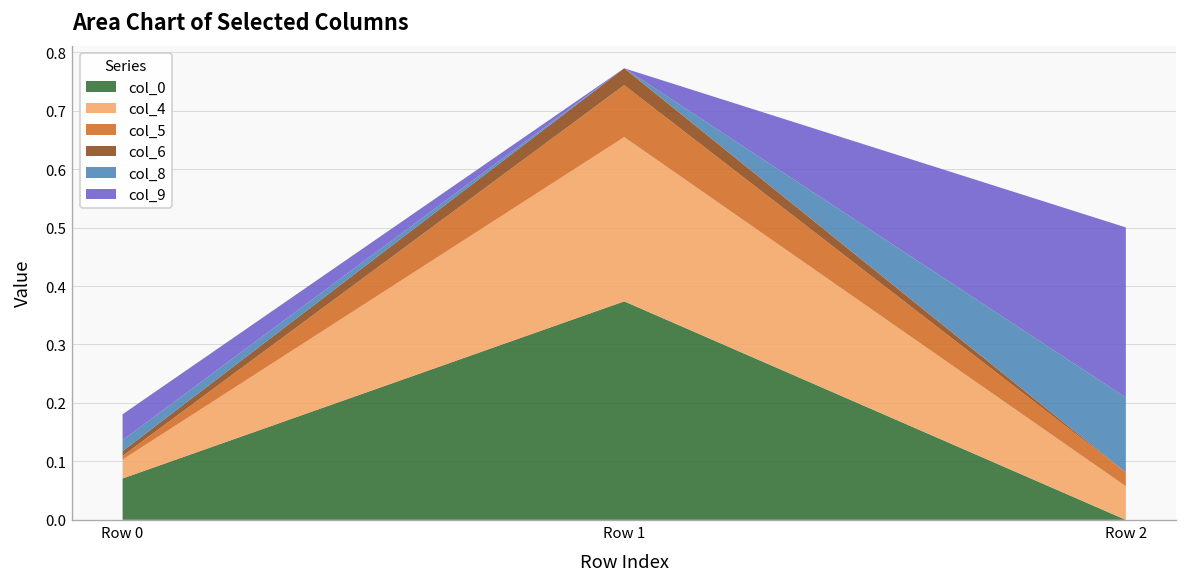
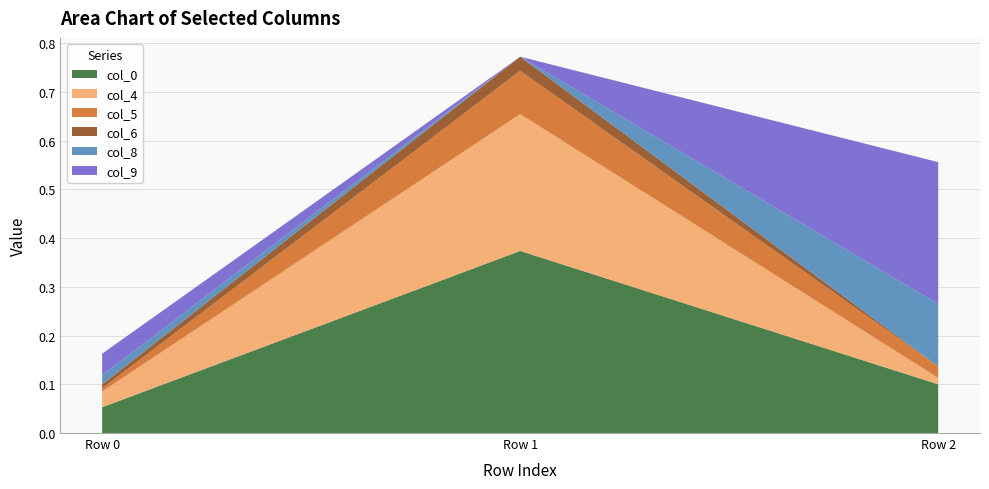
  {
    "col_0": {
-     "Row 0": 0.07,
+     "Row 0": 0.05,
      "Row 1": 0.37,
-     "Row 2": 0.0
+     "Row 2": 0.1
    },
    "col_4": {
      "Row 0": 0.03,
      "Row 1": 0.28,
-     "Row 2": 0.06
+     "Row 2": 0.01
    },
    "col_5": {
      "Row 0": 0.01,
      "Row 1": 0.09
    },
    "col_6": {
      "Row 0": 0.01
    }
  }
